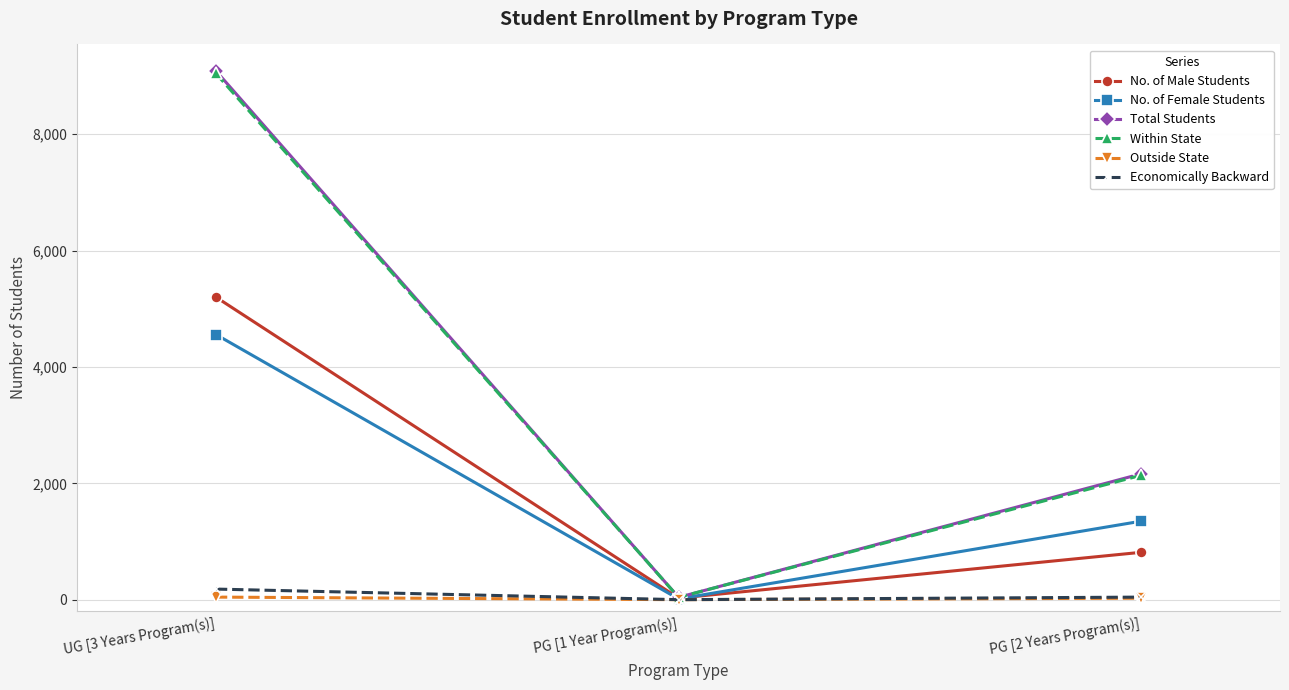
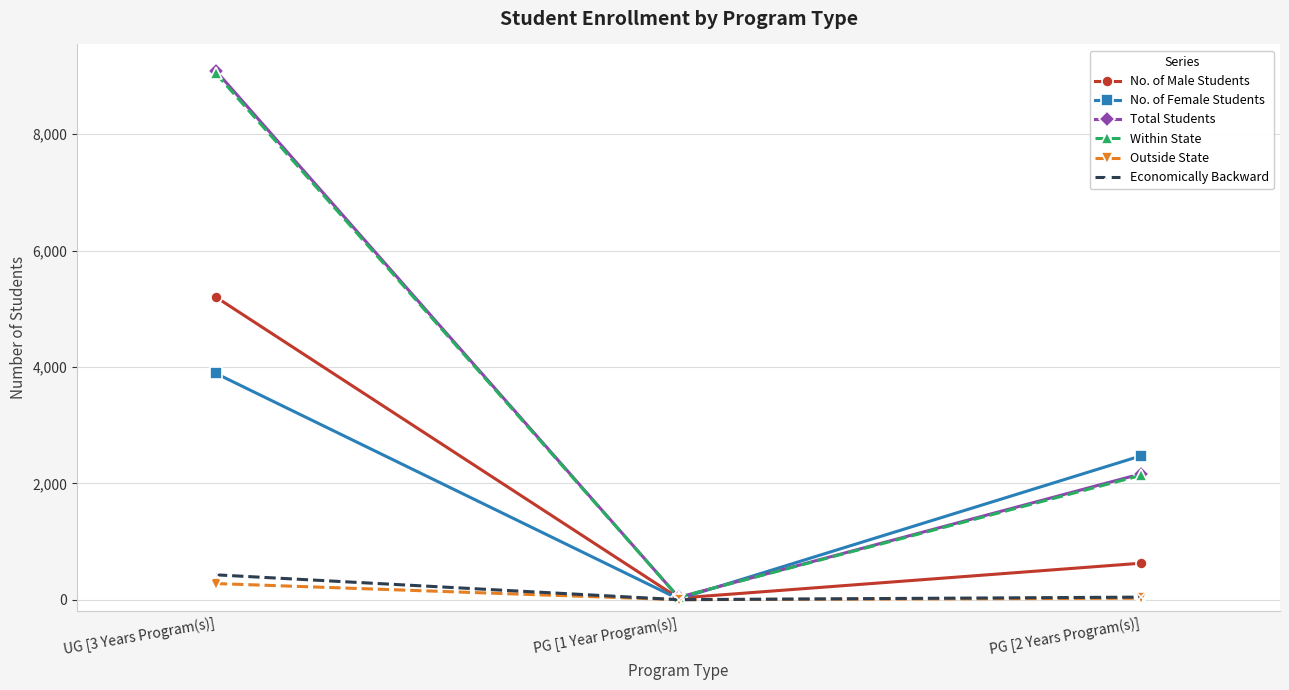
  {
    "No. of Male Students": {
      "UG [3 Years Program(s)]": "5,200",
-     "PG [2 Years Program(s)]": "800"
+     "PG [2 Years Program(s)]": "600"
    },
    "No. of Female Students": {
-     "UG [3 Years Program(s)]": "4,600",
-     "PG [2 Years Program(s)]": "1,300"
+     "UG [3 Years Program(s)]": "3,900",
+     "PG [2 Years Program(s)]": "2,500"
    },
    "Outside State": {
-     "UG [3 Years Program(s)]": "0"
+     "UG [3 Years Program(s)]": "300"
    },
    "Economically Backward": {
-     "UG [3 Years Program(s)]": "200"
+     "UG [3 Years Program(s)]": "400"
    }
  }
